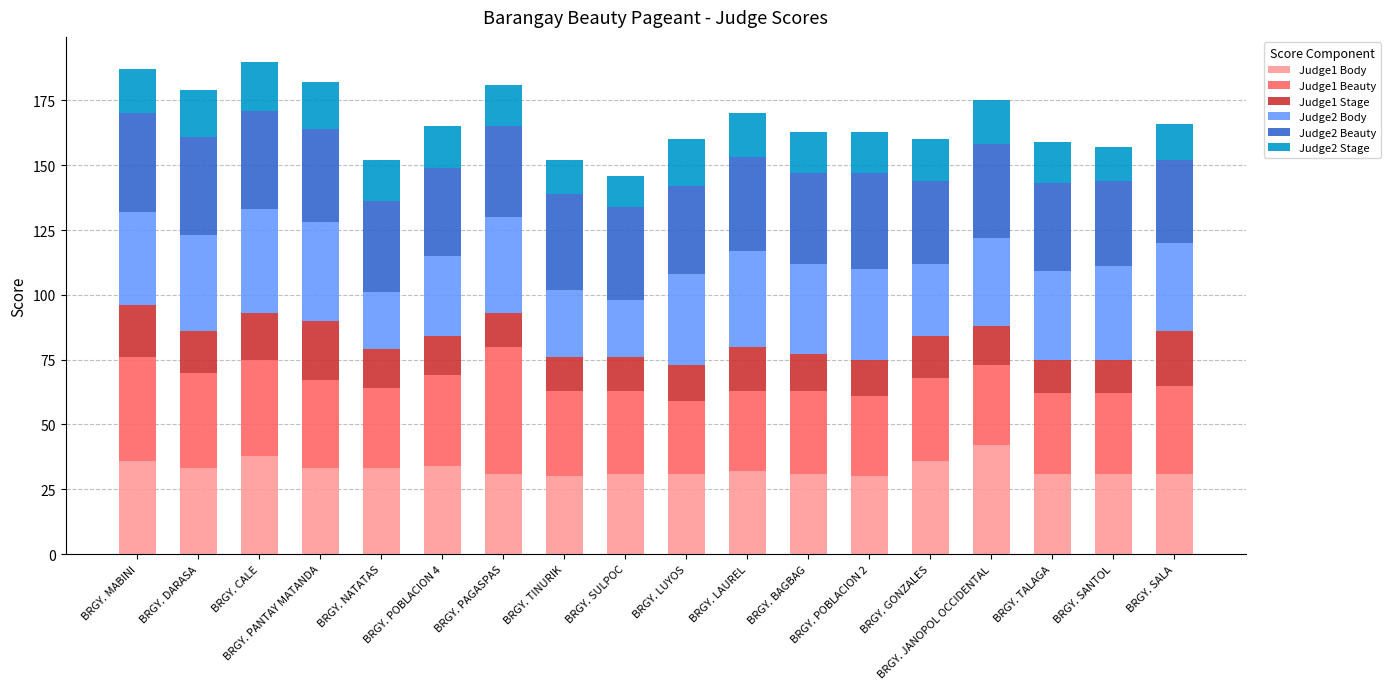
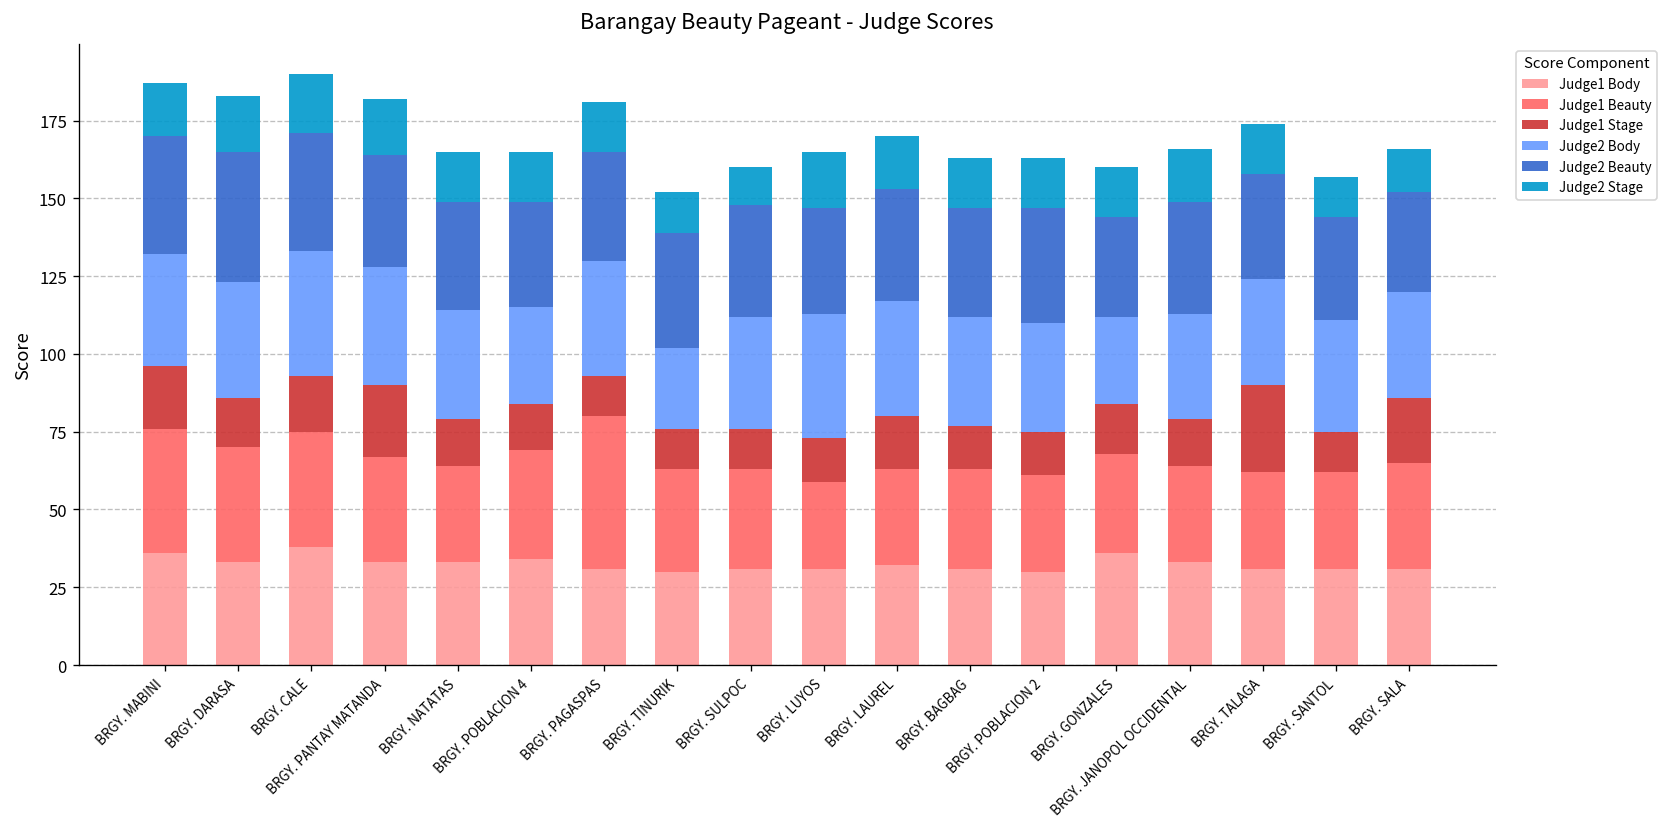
  {
    "Judge1 Body": {
      "BRGY. MABINI": 36,
      "BRGY. DARASA": 33,
      "BRGY. CALE": 38,
      "BRGY. PANTAY MATANDA": 33,
      "BRGY. NATATAS": 33,
      "BRGY. POBLACION 4": 34,
      "BRGY. PAGASPAS": 31,
      "BRGY. TINURIK": 30,
      "BRGY. SULPOC": 31,
      "BRGY. LUYOS": 31,
      "BRGY. LAUREL": 32,
      "BRGY. BAGBAG": 31,
      "BRGY. POBLACION 2": 30,
      "BRGY. GONZALES": 36,
-     "BRGY. JANOPOL OCCIDENTAL": 42,
+     "BRGY. JANOPOL OCCIDENTAL": 33,
      "BRGY. TALAGA": 31,
      "BRGY. SANTOL": 31,
      "BRGY. SALA": 31
    },
    "Judge1 Beauty": {
      "BRGY. MABINI": 40,
      "BRGY. DARASA": 37,
      "BRGY. CALE": 37,
      "BRGY. PANTAY MATANDA": 34,
      "BRGY. NATATAS": 31,
      "BRGY. POBLACION 4": 35,
      "BRGY. PAGASPAS": 49,
      "BRGY. TINURIK": 33,
      "BRGY. SULPOC": 32,
      "BRGY. LUYOS": 28,
      "BRGY. LAUREL": 31,
      "BRGY. BAGBAG": 32,
      "BRGY. POBLACION 2": 31,
      "BRGY. GONZALES": 32,
      "BRGY. JANOPOL OCCIDENTAL": 31,
      "BRGY. TALAGA": 31,
      "BRGY. SANTOL": 31,
      "BRGY. SALA": 34
    },
    "Judge1 Stage": {
      "BRGY. MABINI": 20,
      "BRGY. DARASA": 16,
      "BRGY. CALE": 18,
      "BRGY. PANTAY MATANDA": 23,
      "BRGY. NATATAS": 15,
      "BRGY. POBLACION 4": 15,
      "BRGY. PAGASPAS": 13,
      "BRGY. TINURIK": 13,
      "BRGY. SULPOC": 13,
      "BRGY. LUYOS": 14,
      "BRGY. LAUREL": 17,
      "BRGY. BAGBAG": 14,
      "BRGY. POBLACION 2": 14,
      "BRGY. GONZALES": 16,
      "BRGY. JANOPOL OCCIDENTAL": 15,
-     "BRGY. TALAGA": 13,
+     "BRGY. TALAGA": 28,
      "BRGY. SANTOL": 13,
      "BRGY. SALA": 21
    },
    "Judge2 Body": {
      "BRGY. MABINI": 36,
      "BRGY. DARASA": 37,
      "BRGY. CALE": 40,
      "BRGY. PANTAY MATANDA": 38,
-     "BRGY. NATATAS": 22,
+     "BRGY. NATATAS": 35,
      "BRGY. POBLACION 4": 31,
      "BRGY. PAGASPAS": 37,
      "BRGY. TINURIK": 26,
-     "BRGY. SULPOC": 22,
-     "BRGY. LUYOS": 35,
+     "BRGY. SULPOC": 36,
+     "BRGY. LUYOS": 40,
      "BRGY. LAUREL": 37,
      "BRGY. BAGBAG": 35,
      "BRGY. POBLACION 2": 35,
      "BRGY. GONZALES": 28,
      "BRGY. JANOPOL OCCIDENTAL": 34,
      "BRGY. TALAGA": 34,
      "BRGY. SANTOL": 36,
      "BRGY. SALA": 34
    },
    "Judge2 Beauty": {
      "BRGY. MABINI": 38,
-     "BRGY. DARASA": 38,
+     "BRGY. DARASA": 42,
      "BRGY. CALE": 38,
      "BRGY. PANTAY MATANDA": 36,
      "BRGY. NATATAS": 35,
      "BRGY. POBLACION 4": 34,
      "BRGY. PAGASPAS": 35,
      "BRGY. TINURIK": 37,
      "BRGY. SULPOC": 36,
      "BRGY. LUYOS": 34,
      "BRGY. LAUREL": 36,
      "BRGY. BAGBAG": 35,
      "BRGY. POBLACION 2": 37,
      "BRGY. GONZALES": 32,
      "BRGY. JANOPOL OCCIDENTAL": 36,
      "BRGY. TALAGA": 34,
      "BRGY. SANTOL": 33,
      "BRGY. SALA": 32
    },
    "Judge2 Stage": {
      "BRGY. MABINI": 17,
      "BRGY. DARASA": 18,
      "BRGY. CALE": 19,
      "BRGY. PANTAY MATANDA": 18,
      "BRGY. NATATAS": 16,
      "BRGY. POBLACION 4": 16,
      "BRGY. PAGASPAS": 16,
      "BRGY. TINURIK": 13,
      "BRGY. SULPOC": 12,
      "BRGY. LUYOS": 18,
      "BRGY. LAUREL": 17,
      "BRGY. BAGBAG": 16,
      "BRGY. POBLACION 2": 16,
      "BRGY. GONZALES": 16,
      "BRGY. JANOPOL OCCIDENTAL": 17,
      "BRGY. TALAGA": 16,
      "BRGY. SANTOL": 13,
      "BRGY. SALA": 14
    }
  }
